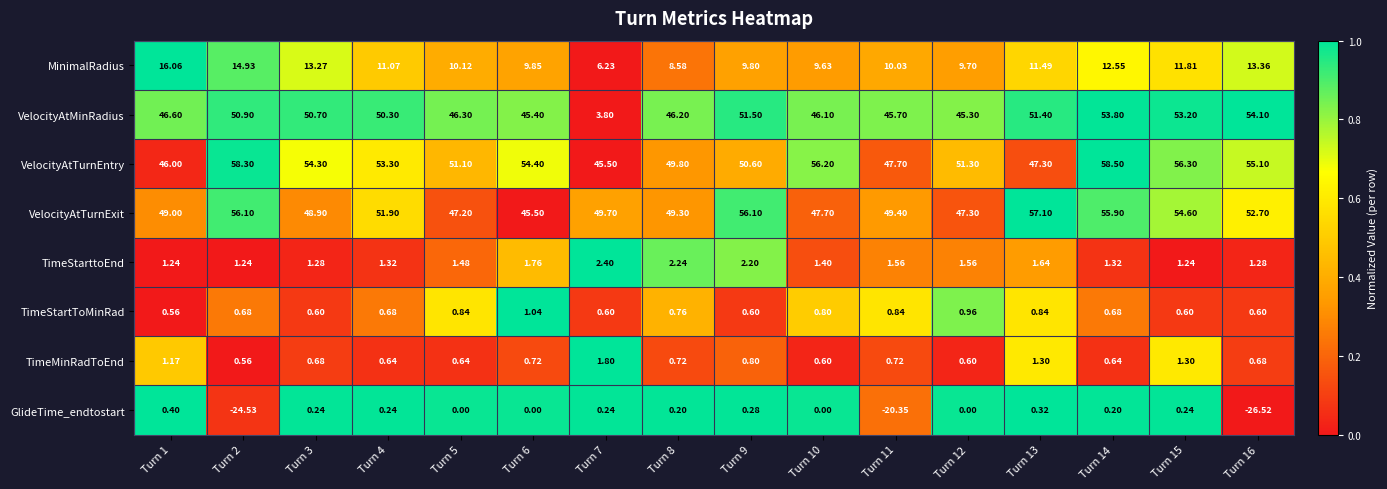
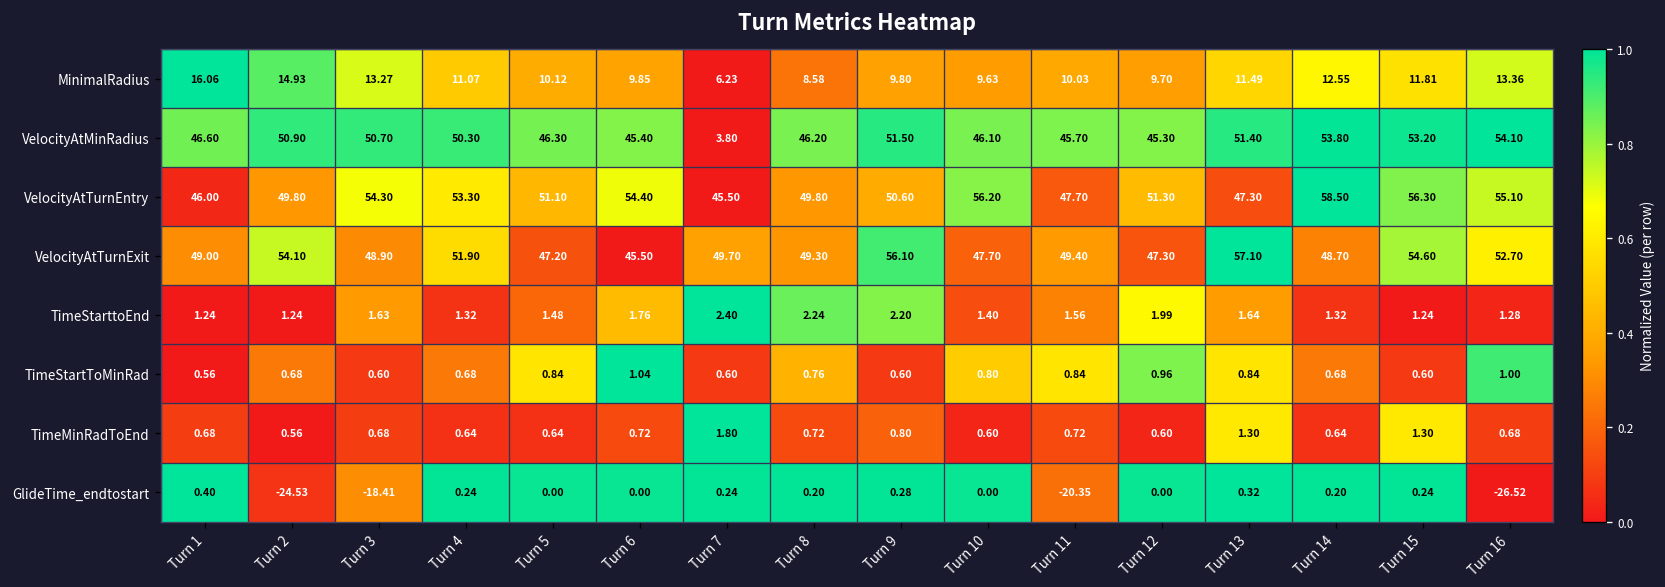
  {
    "MinimalRadius": {
      "Turn 1": 16.06,
      "Turn 2": 14.93,
      "Turn 3": 13.27,
      "Turn 4": 11.07,
      "Turn 5": 10.12,
      "Turn 6": 9.85,
      "Turn 7": 6.23,
      "Turn 8": 8.58,
      "Turn 9": 9.80,
      "Turn 10": 9.63,
      "Turn 11": 10.03,
      "Turn 12": 9.70,
      "Turn 13": 11.49,
      "Turn 14": 12.55,
      "Turn 15": 11.81,
      "Turn 16": 13.36
    },
    "VelocityAtMinRadius": {
      "Turn 1": 46.60,
      "Turn 2": 50.90,
      "Turn 3": 50.70,
      "Turn 4": 50.30,
      "Turn 5": 46.30,
      "Turn 6": 45.40,
      "Turn 7": 3.80,
      "Turn 8": 46.20,
      "Turn 9": 51.50,
      "Turn 10": 46.10,
      "Turn 11": 45.70,
      "Turn 12": 45.30,
      "Turn 13": 51.40,
      "Turn 14": 53.80,
      "Turn 15": 53.20,
      "Turn 16": 54.10
    },
    "VelocityAtTurnEntry": {
      "Turn 1": 46.00,
-     "Turn 2": 58.30,
+     "Turn 2": 49.80,
      "Turn 3": 54.30,
      "Turn 4": 53.30,
      "Turn 5": 51.10,
      "Turn 6": 54.40,
      "Turn 7": 45.50,
      "Turn 8": 49.80,
      "Turn 9": 50.60,
      "Turn 10": 56.20,
      "Turn 11": 47.70,
      "Turn 12": 51.30,
      "Turn 13": 47.30,
      "Turn 14": 58.50,
      "Turn 15": 56.30,
      "Turn 16": 55.10
    },
    "VelocityAtTurnExit": {
      "Turn 1": 49.00,
-     "Turn 2": 56.10,
+     "Turn 2": 54.10,
      "Turn 3": 48.90,
      "Turn 4": 51.90,
      "Turn 5": 47.20,
      "Turn 6": 45.50,
      "Turn 7": 49.70,
      "Turn 8": 49.30,
      "Turn 9": 56.10,
      "Turn 10": 47.70,
      "Turn 11": 49.40,
      "Turn 12": 47.30,
      "Turn 13": 57.10,
-     "Turn 14": 55.90,
+     "Turn 14": 48.70,
      "Turn 15": 54.60,
      "Turn 16": 52.70
    },
    "TimeStarttoEnd": {
      "Turn 1": 1.24,
      "Turn 2": 1.24,
-     "Turn 3": 1.28,
+     "Turn 3": 1.63,
      "Turn 4": 1.32,
      "Turn 5": 1.48,
      "Turn 6": 1.76,
      "Turn 7": 2.40,
      "Turn 8": 2.24,
      "Turn 9": 2.20,
      "Turn 10": 1.40,
      "Turn 11": 1.56,
-     "Turn 12": 1.56,
+     "Turn 12": 1.99,
      "Turn 13": 1.64,
      "Turn 14": 1.32,
      "Turn 15": 1.24,
      "Turn 16": 1.28
    },
    "TimeStartToMinRad": {
      "Turn 1": 0.56,
      "Turn 2": 0.68,
      "Turn 3": 0.60,
      "Turn 4": 0.68,
      "Turn 5": 0.84,
      "Turn 6": 1.04,
      "Turn 7": 0.60,
      "Turn 8": 0.76,
      "Turn 9": 0.60,
      "Turn 10": 0.80,
      "Turn 11": 0.84,
      "Turn 12": 0.96,
      "Turn 13": 0.84,
      "Turn 14": 0.68,
      "Turn 15": 0.60,
-     "Turn 16": 0.60
+     "Turn 16": 1.00
    },
    "TimeMinRadToEnd": {
-     "Turn 1": 1.17,
+     "Turn 1": 0.68,
      "Turn 2": 0.56,
      "Turn 3": 0.68,
      "Turn 4": 0.64,
      "Turn 5": 0.64,
      "Turn 6": 0.72,
      "Turn 7": 1.80,
      "Turn 8": 0.72,
      "Turn 9": 0.80,
      "Turn 10": 0.60,
      "Turn 11": 0.72,
      "Turn 12": 0.60,
      "Turn 13": 1.30,
      "Turn 14": 0.64,
      "Turn 15": 1.30,
      "Turn 16": 0.68
    },
    "GlideTime_endtostart": {
      "Turn 1": 0.40,
      "Turn 2": -24.53,
-     "Turn 3": 0.24,
+     "Turn 3": -18.41,
      "Turn 4": 0.24,
      "Turn 5": 0.00,
      "Turn 6": 0.00,
      "Turn 7": 0.24,
      "Turn 8": 0.20,
      "Turn 9": 0.28,
      "Turn 10": 0.00,
      "Turn 11": -20.35,
      "Turn 12": 0.00,
      "Turn 13": 0.32,
      "Turn 14": 0.20,
      "Turn 15": 0.24,
      "Turn 16": -26.52
    }
  }
